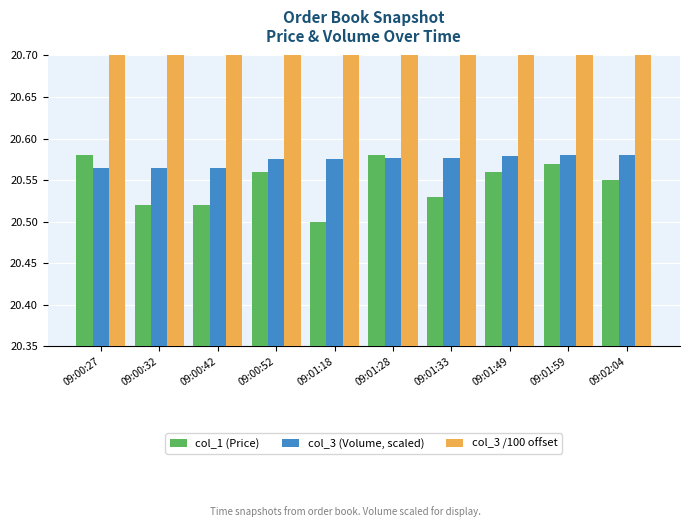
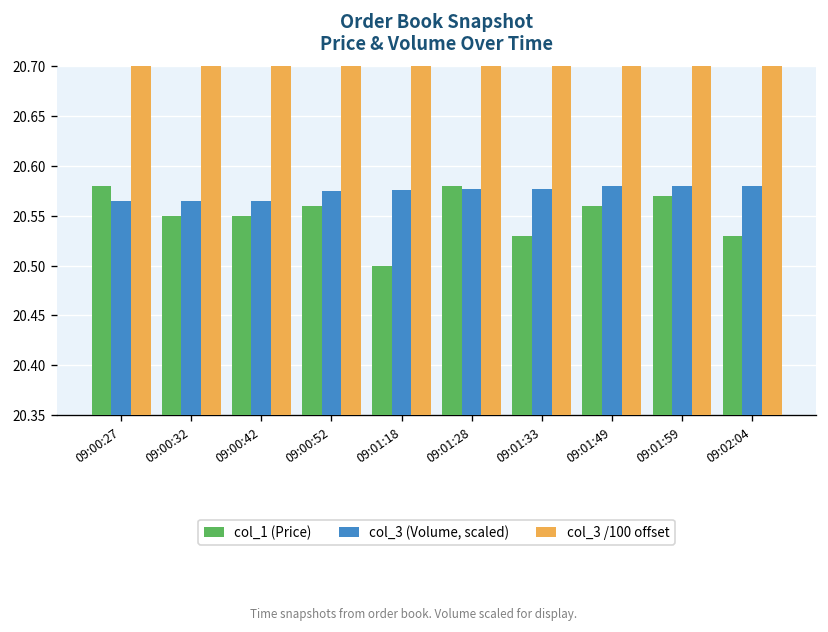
  {
    "col_1 (Price)": {
      "09:00:27": 20.58,
-     "09:00:32": 20.52,
-     "09:00:42": 20.52,
+     "09:00:32": 20.55,
+     "09:00:42": 20.55,
      "09:00:52": 20.56,
      "09:01:18": 20.50,
      "09:01:28": 20.58,
      "09:01:33": 20.53,
      "09:01:49": 20.56,
      "09:01:59": 20.57,
-     "09:02:04": 20.55
+     "09:02:04": 20.53
    },
    "col_3 (Volume, scaled)": {
      "09:00:27": 20.56,
      "09:00:32": 20.56,
      "09:00:42": 20.56,
      "09:00:52": 20.58,
      "09:01:18": 20.58,
      "09:01:28": 20.58,
      "09:01:33": 20.58,
      "09:01:49": 20.58,
      "09:01:59": 20.58,
      "09:02:04": 20.58
    }
  }
